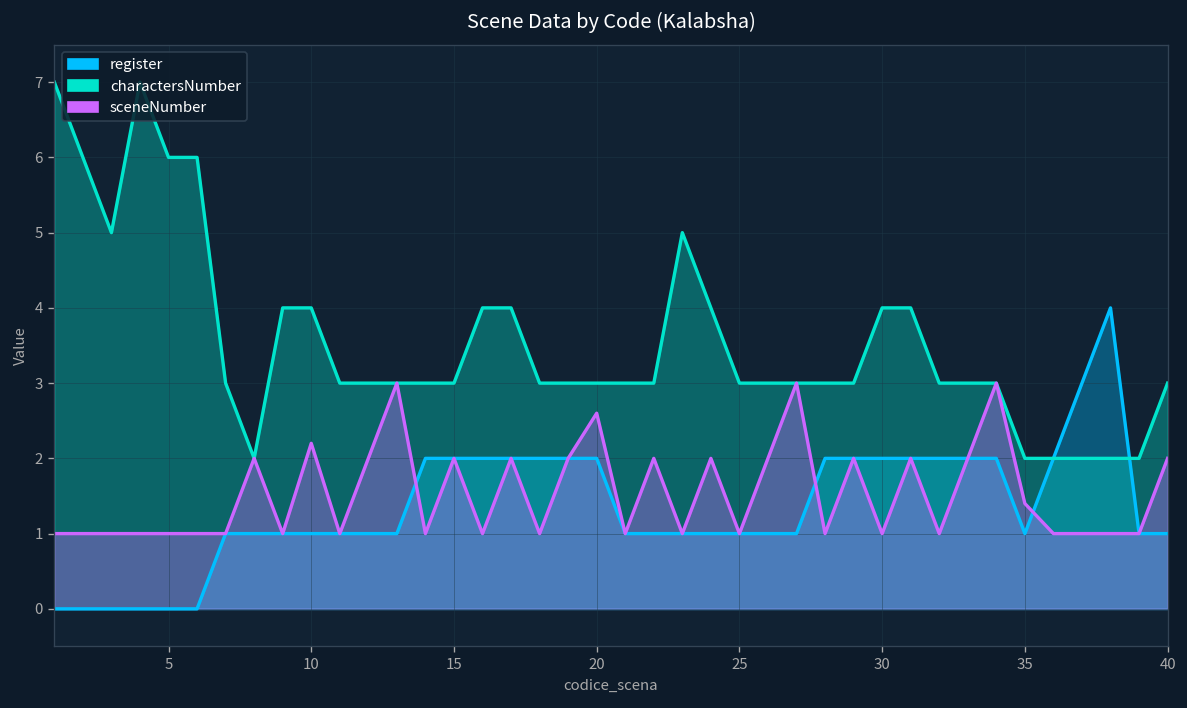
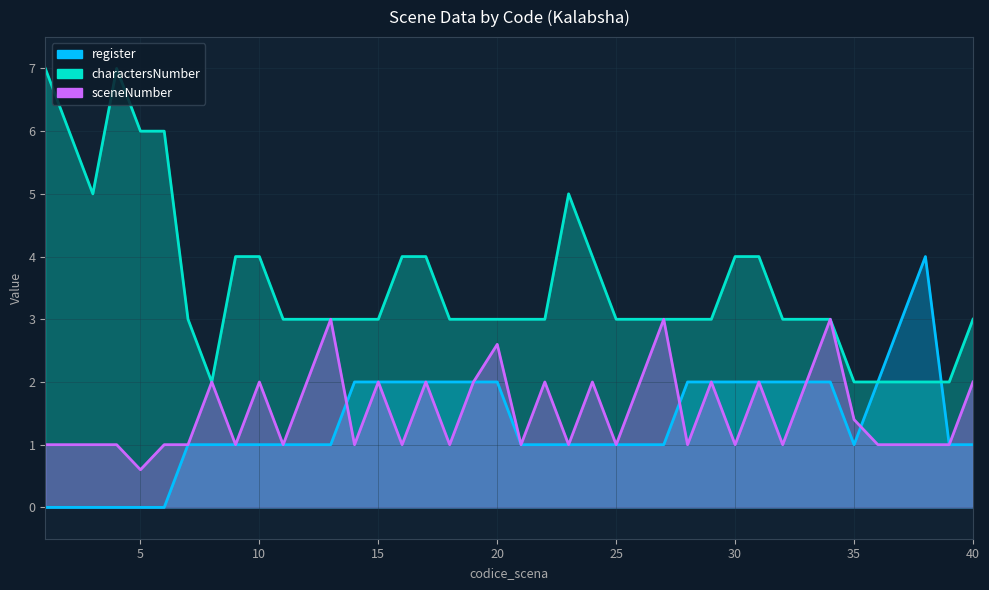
  {
    "sceneNumber": {
-     "5": 1.0,
-     "10": 2.2,
+     "5": 0.6,
+     "10": 2.0,
      "20": 2.6,
      "30": 1.0,
      "35": 1.4,
      "40": 2.0
    }
  }
